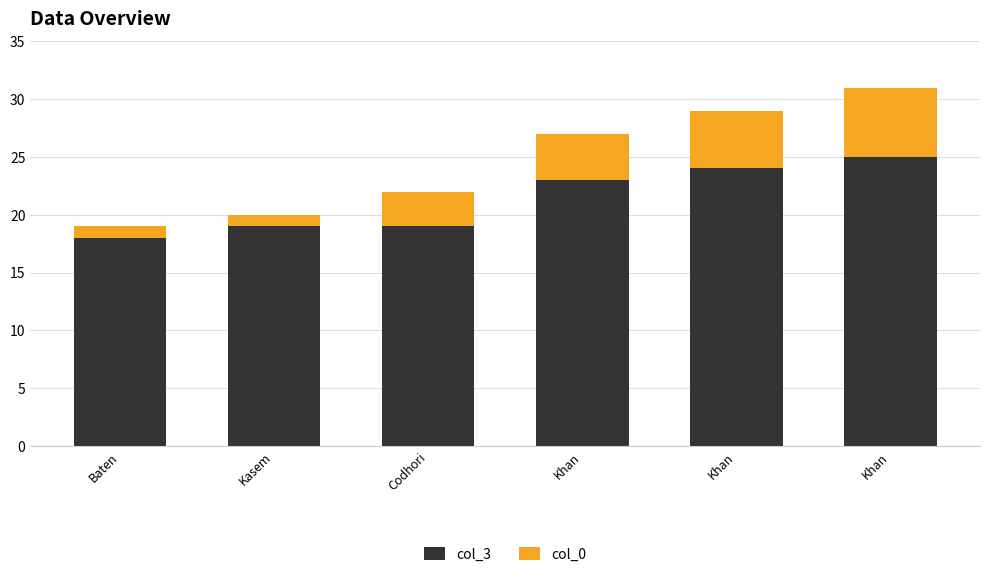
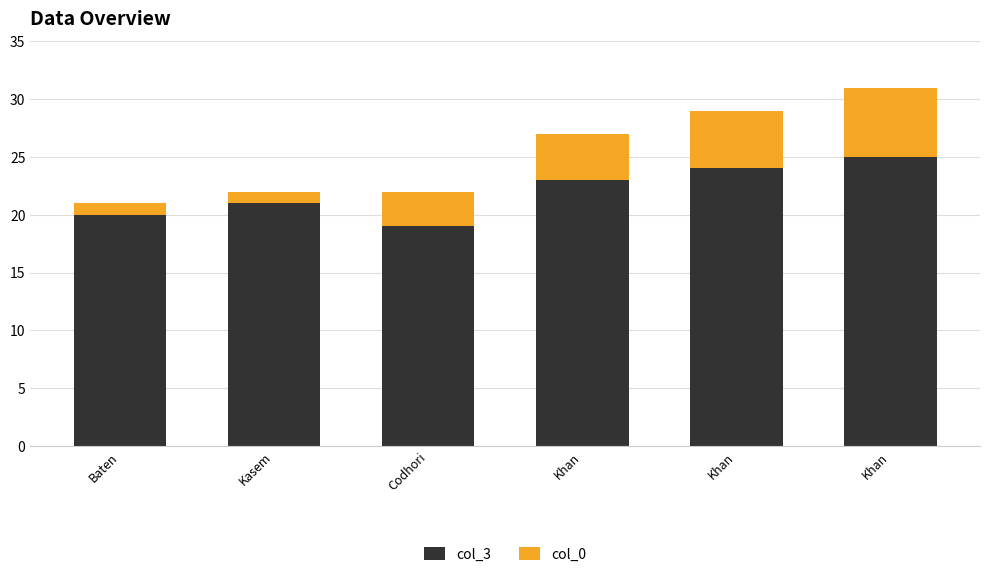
  {
    "col_3": {
-     "Baten": 18,
-     "Kasem": 19,
+     "Baten": 20,
+     "Kasem": 21,
      "Codhori": 19
    },
    "col_0": {
      "Baten": 1,
      "Kasem": 1,
      "Codhori": 3
    }
  }
